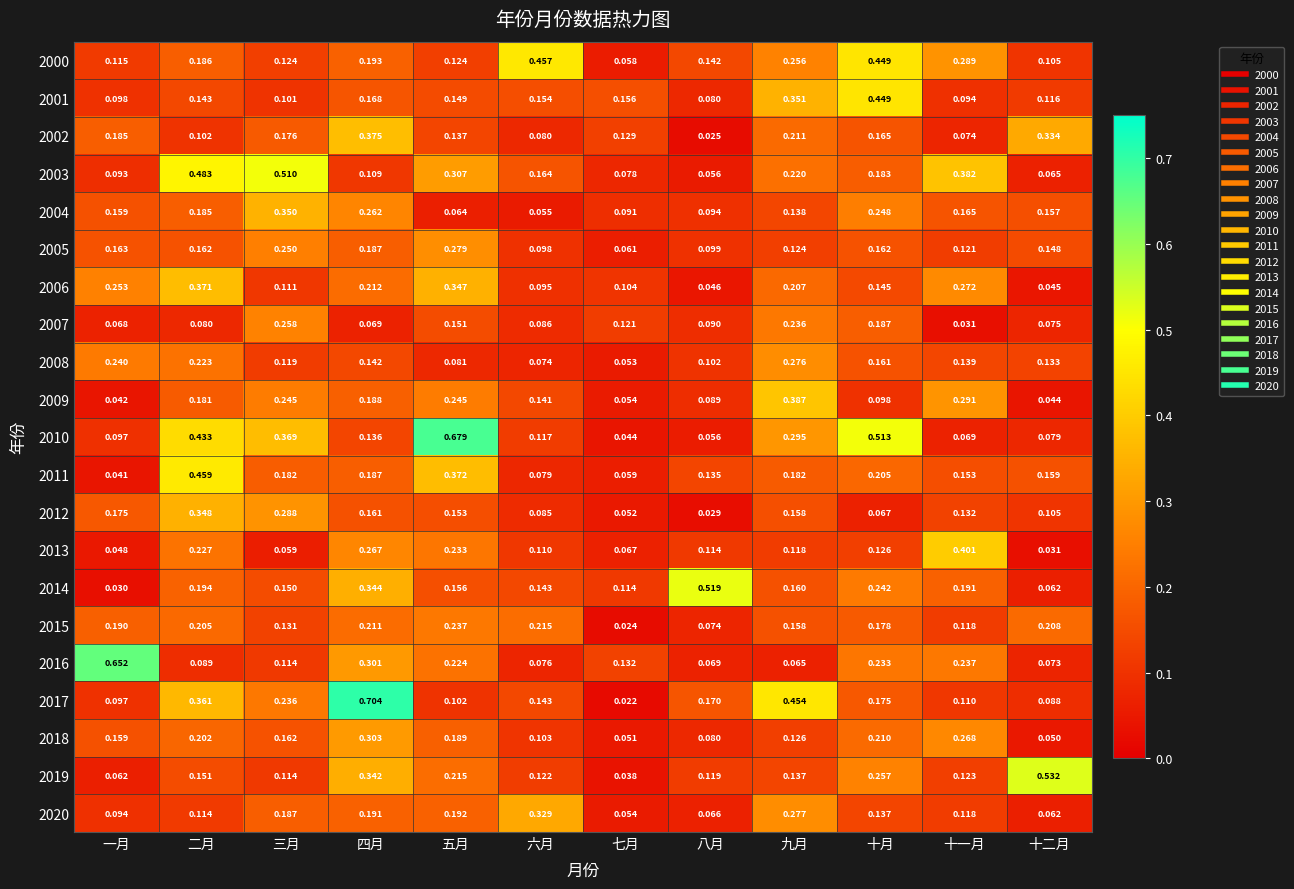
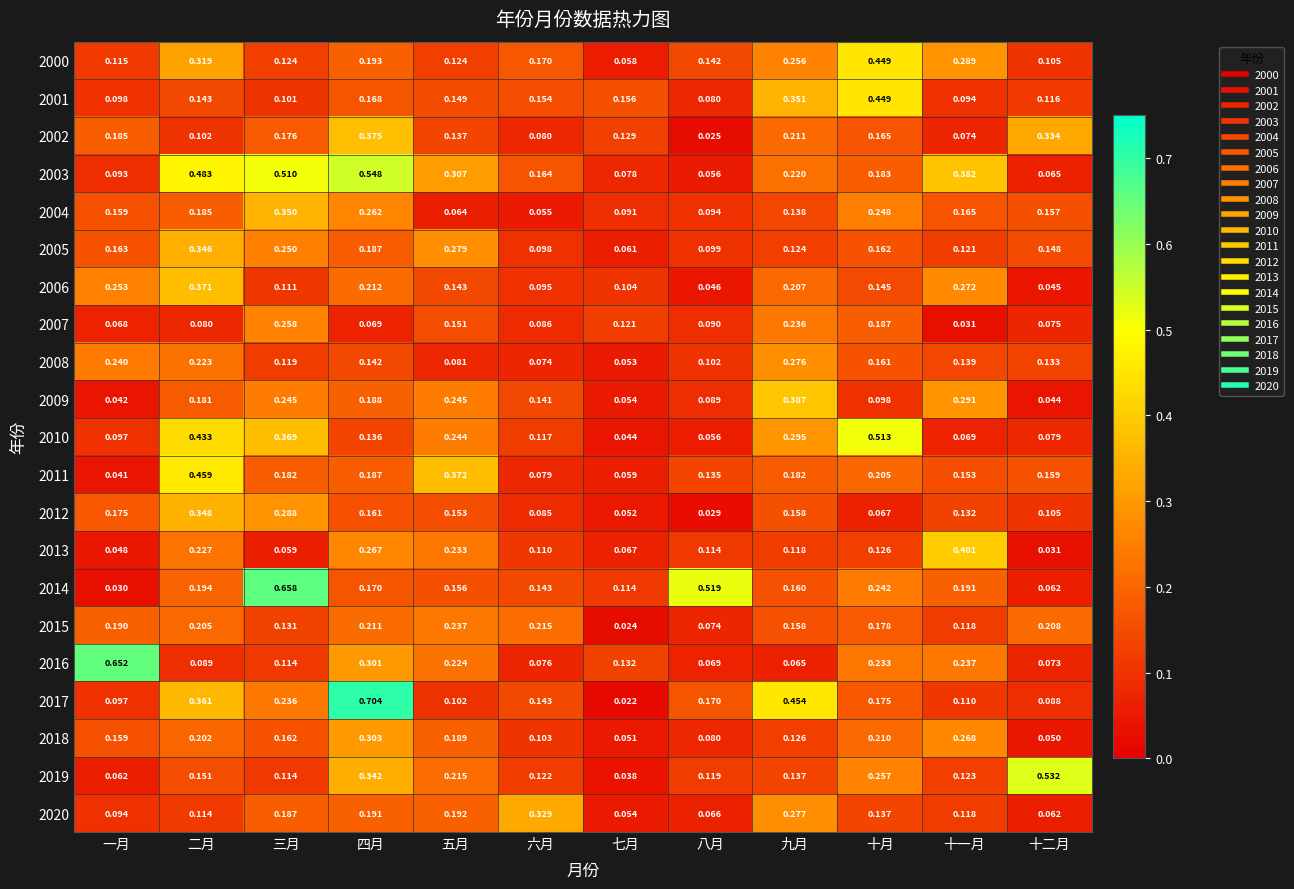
  {
    "2000": {
      "一月": 0.115,
-     "二月": 0.186,
+     "二月": 0.319,
      "三月": 0.124,
      "四月": 0.193,
      "五月": 0.124,
-     "六月": 0.457,
+     "六月": 0.170,
      "七月": 0.058,
      "八月": 0.142,
      "九月": 0.256,
      "十月": 0.449,
      "十一月": 0.289,
      "十二月": 0.105
    },
    "2003": {
      "一月": 0.093,
      "二月": 0.483,
      "三月": 0.510,
-     "四月": 0.109,
+     "四月": 0.548,
      "五月": 0.307,
      "六月": 0.164,
      "七月": 0.078,
      "八月": 0.056,
      "九月": 0.220,
      "十月": 0.183,
      "十一月": 0.382,
      "十二月": 0.065
    },
    "2005": {
      "一月": 0.163,
-     "二月": 0.162,
+     "二月": 0.346,
      "三月": 0.250,
      "四月": 0.187,
      "五月": 0.279,
      "六月": 0.098,
      "七月": 0.061,
      "八月": 0.099,
      "九月": 0.124,
      "十月": 0.162,
      "十一月": 0.121,
      "十二月": 0.148
    },
    "2006": {
      "一月": 0.253,
      "二月": 0.371,
      "三月": 0.111,
      "四月": 0.212,
-     "五月": 0.347,
+     "五月": 0.143,
      "六月": 0.095,
      "七月": 0.104,
      "八月": 0.046,
      "九月": 0.207,
      "十月": 0.145,
      "十一月": 0.272,
      "十二月": 0.045
    },
    "2010": {
      "一月": 0.097,
      "二月": 0.433,
      "三月": 0.369,
      "四月": 0.136,
-     "五月": 0.679,
+     "五月": 0.244,
      "六月": 0.117,
      "七月": 0.044,
      "八月": 0.056,
      "九月": 0.295,
      "十月": 0.513,
      "十一月": 0.069,
      "十二月": 0.079
    },
    "2014": {
      "一月": 0.030,
      "二月": 0.194,
-     "三月": 0.150,
-     "四月": 0.344,
+     "三月": 0.658,
+     "四月": 0.170,
      "五月": 0.156,
      "六月": 0.143,
      "七月": 0.114,
      "八月": 0.519,
      "九月": 0.160,
      "十月": 0.242,
      "十一月": 0.191,
      "十二月": 0.062
    }
  }
